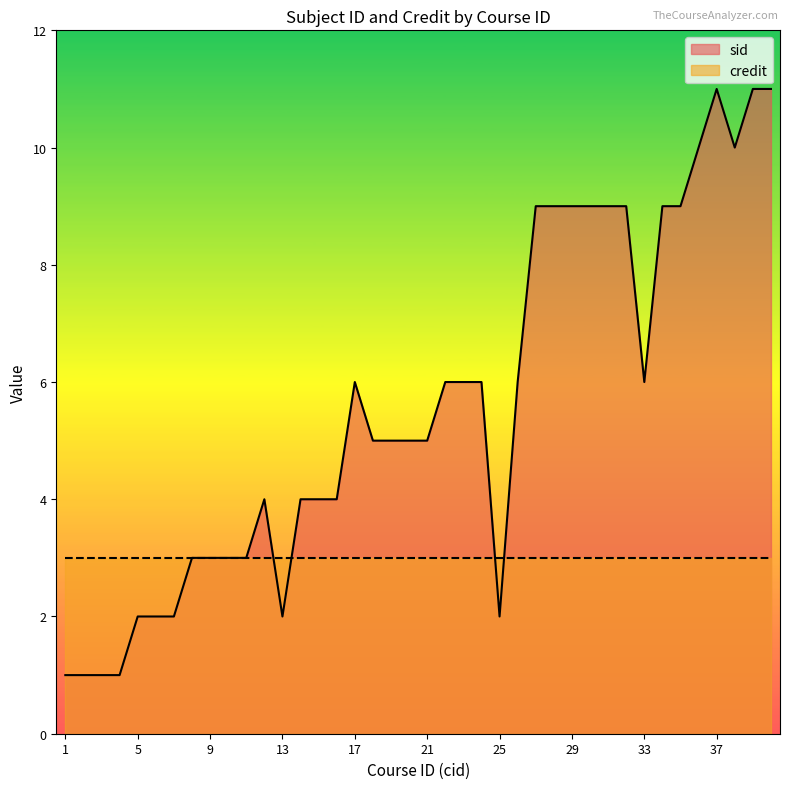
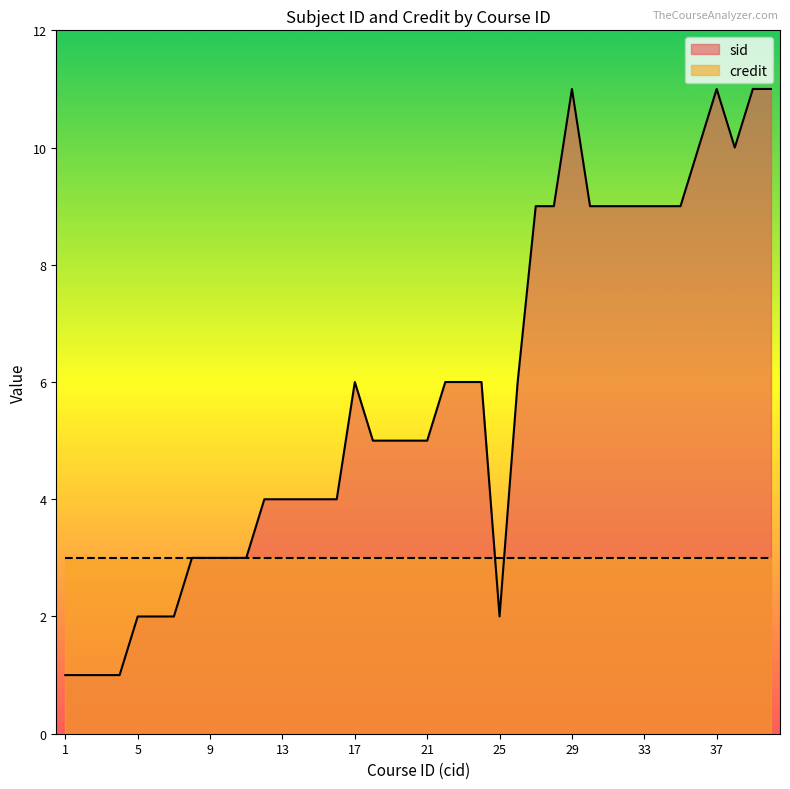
  {
    "sid": {
      "1": 1,
      "5": 2,
-     "13": 2,
+     "13": 4,
      "17": 6,
      "21": 5,
      "25": 2,
-     "29": 9,
-     "33": 6,
+     "29": 11,
+     "33": 9,
      "37": 11
    },
    "credit": {
      "1": 3,
      "5": 3,
      "13": 3,
      "17": 3,
      "21": 3,
      "25": 3,
      "29": 3,
      "33": 3,
      "37": 3
    }
  }
